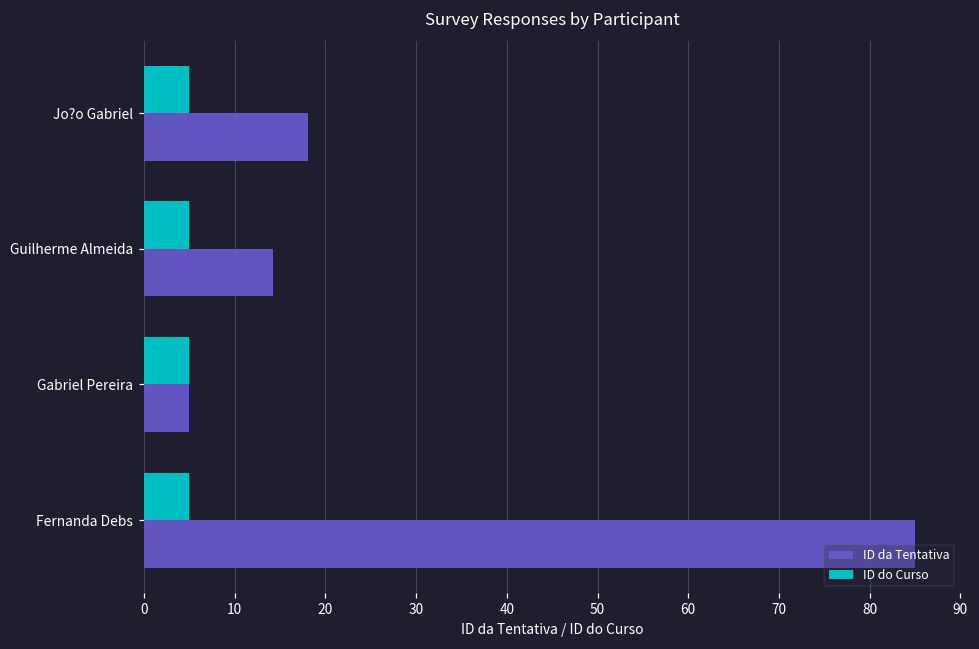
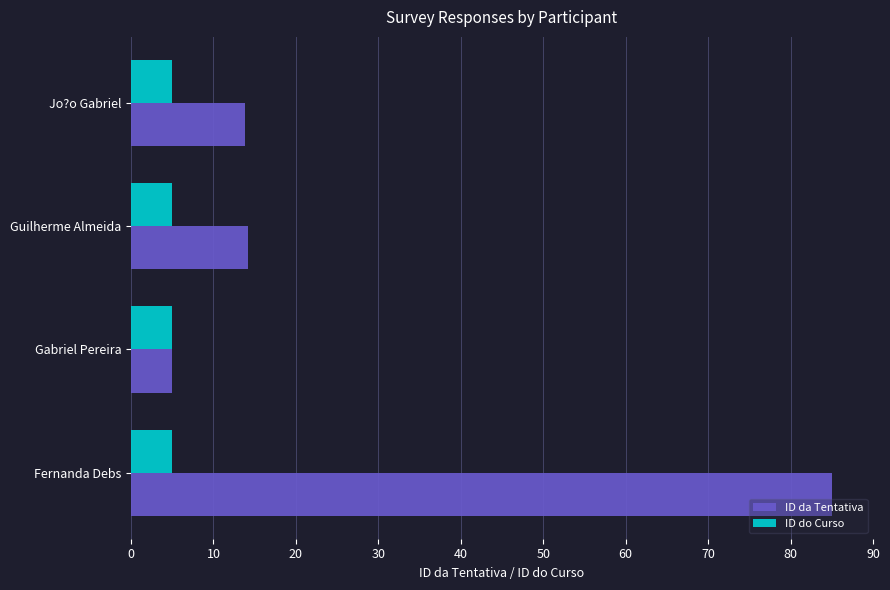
  {
    "ID da Tentativa": {
-     "Jo?o Gabriel": 18,
+     "Jo?o Gabriel": 14,
      "Guilherme Almeida": 14,
      "Gabriel Pereira": 5,
      "Fernanda Debs": 85
    },
    "ID do Curso": {
      "Jo?o Gabriel": 5,
      "Guilherme Almeida": 5,
      "Gabriel Pereira": 5,
      "Fernanda Debs": 5
    }
  }
